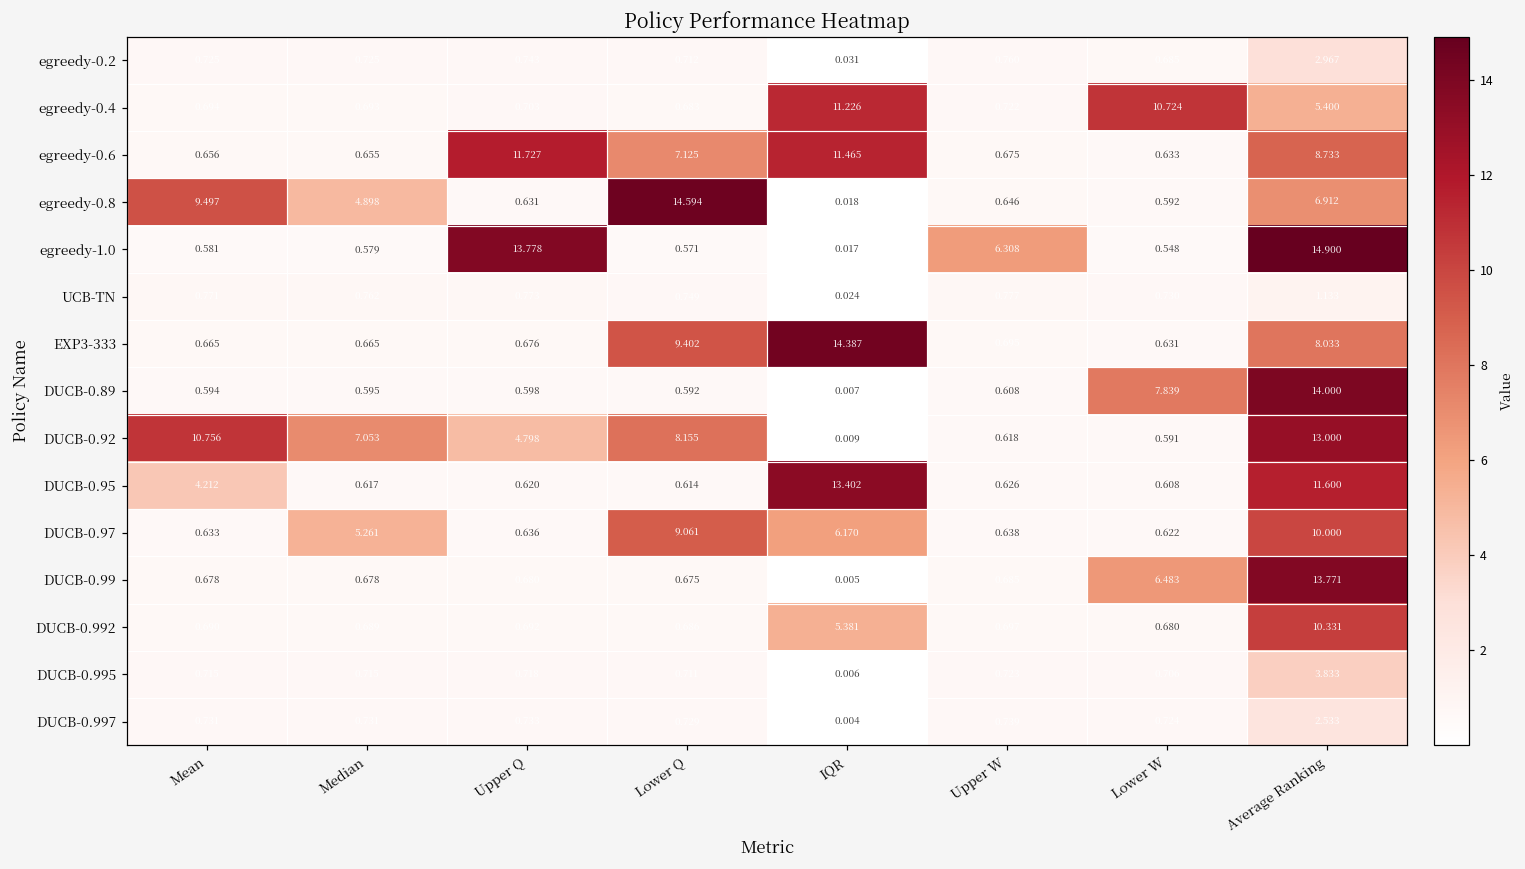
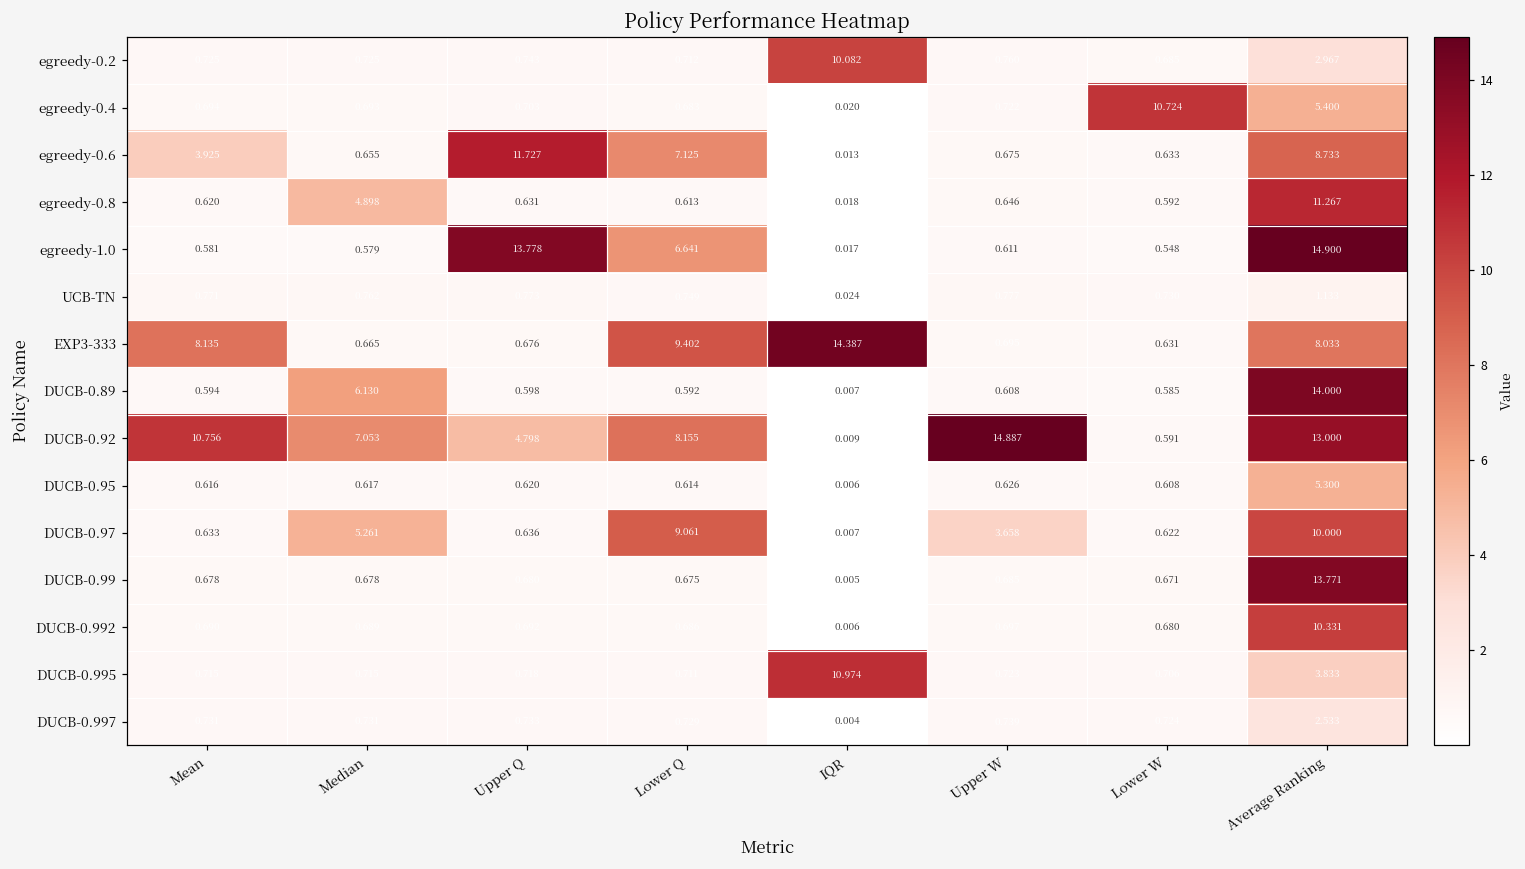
  {
    "egreedy-0.2": {
-     "IQR": 0.031
+     "IQR": 10.082
    },
    "egreedy-0.4": {
-     "IQR": 11.226,
+     "IQR": 0.020,
      "Lower W": 10.724,
      "Average Ranking": 5.400
    },
    "egreedy-0.6": {
-     "Mean": 0.656,
+     "Mean": 3.925,
      "Median": 0.655,
      "Upper Q": 11.727,
      "Lower Q": 7.125,
-     "IQR": 11.465,
+     "IQR": 0.013,
      "Upper W": 0.675,
      "Lower W": 0.633,
      "Average Ranking": 8.733
    },
    "egreedy-0.8": {
-     "Mean": 9.497,
+     "Mean": 0.620,
      "Median": 4.898,
      "Upper Q": 0.631,
-     "Lower Q": 14.594,
+     "Lower Q": 0.613,
      "IQR": 0.018,
      "Upper W": 0.646,
      "Lower W": 0.592,
-     "Average Ranking": 6.912
+     "Average Ranking": 11.267
    },
    "egreedy-1.0": {
      "Mean": 0.581,
      "Median": 0.579,
      "Upper Q": 13.778,
-     "Lower Q": 0.571,
+     "Lower Q": 6.641,
      "IQR": 0.017,
-     "Upper W": 6.308,
+     "Upper W": 0.611,
      "Lower W": 0.548,
      "Average Ranking": 14.900
    },
    "UCB-TN": {
      "IQR": 0.024
    },
    "EXP3-333": {
-     "Mean": 0.665,
+     "Mean": 8.135,
      "Median": 0.665,
      "Upper Q": 0.676,
      "Lower Q": 9.402,
      "IQR": 14.387,
      "Lower W": 0.631,
      "Average Ranking": 8.033
    },
    "DUCB-0.89": {
      "Mean": 0.594,
-     "Median": 0.595,
+     "Median": 6.130,
      "Upper Q": 0.598,
      "Lower Q": 0.592,
      "IQR": 0.007,
      "Upper W": 0.608,
-     "Lower W": 7.839,
+     "Lower W": 0.585,
      "Average Ranking": 14.000
    },
    "DUCB-0.92": {
      "Mean": 10.756,
      "Median": 7.053,
      "Upper Q": 4.798,
      "Lower Q": 8.155,
      "IQR": 0.009,
-     "Upper W": 0.618,
+     "Upper W": 14.887,
      "Lower W": 0.591,
      "Average Ranking": 13.000
    },
    "DUCB-0.95": {
-     "Mean": 4.212,
+     "Mean": 0.616,
      "Median": 0.617,
      "Upper Q": 0.620,
      "Lower Q": 0.614,
-     "IQR": 13.402,
+     "IQR": 0.006,
      "Upper W": 0.626,
      "Lower W": 0.608,
-     "Average Ranking": 11.600
+     "Average Ranking": 5.300
    },
    "DUCB-0.97": {
      "Mean": 0.633,
      "Median": 5.261,
      "Upper Q": 0.636,
      "Lower Q": 9.061,
-     "IQR": 6.170,
-     "Upper W": 0.638,
+     "IQR": 0.007,
+     "Upper W": 3.658,
      "Lower W": 0.622,
      "Average Ranking": 10.000
    },
    "DUCB-0.99": {
      "Mean": 0.678,
      "Median": 0.678,
      "Lower Q": 0.675,
      "IQR": 0.005,
-     "Lower W": 6.483,
+     "Lower W": 0.671,
      "Average Ranking": 13.771
    },
    "DUCB-0.992": {
-     "IQR": 5.381,
+     "IQR": 0.006,
      "Lower W": 0.680,
      "Average Ranking": 10.331
    },
    "DUCB-0.995": {
-     "IQR": 0.006,
+     "IQR": 10.974,
      "Average Ranking": 3.833
    },
    "DUCB-0.997": {
      "IQR": 0.004
    }
  }
